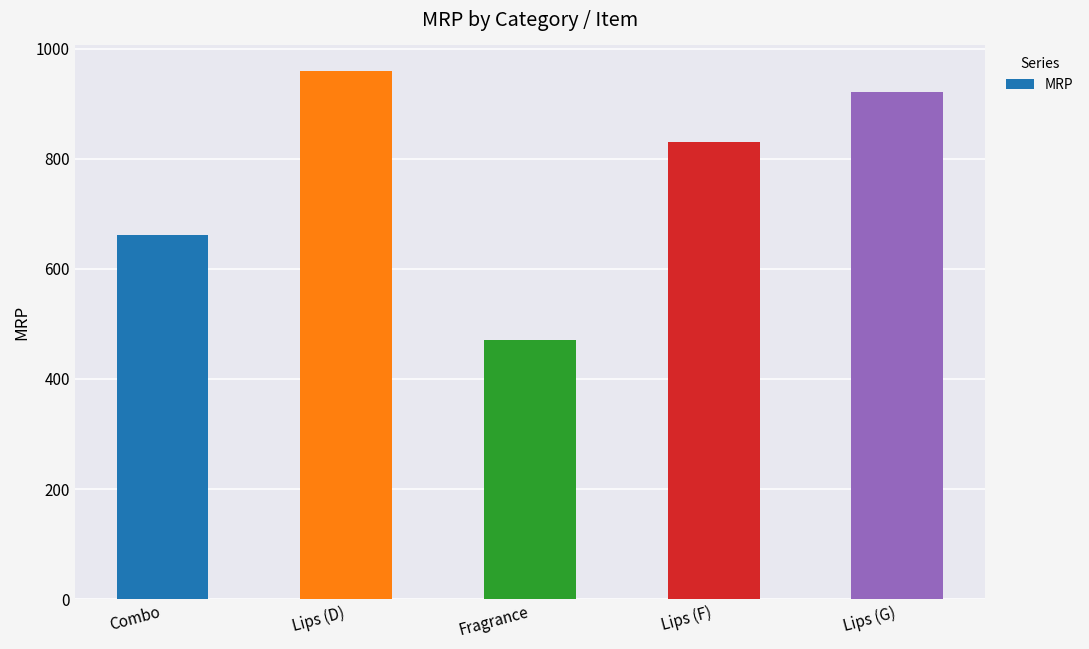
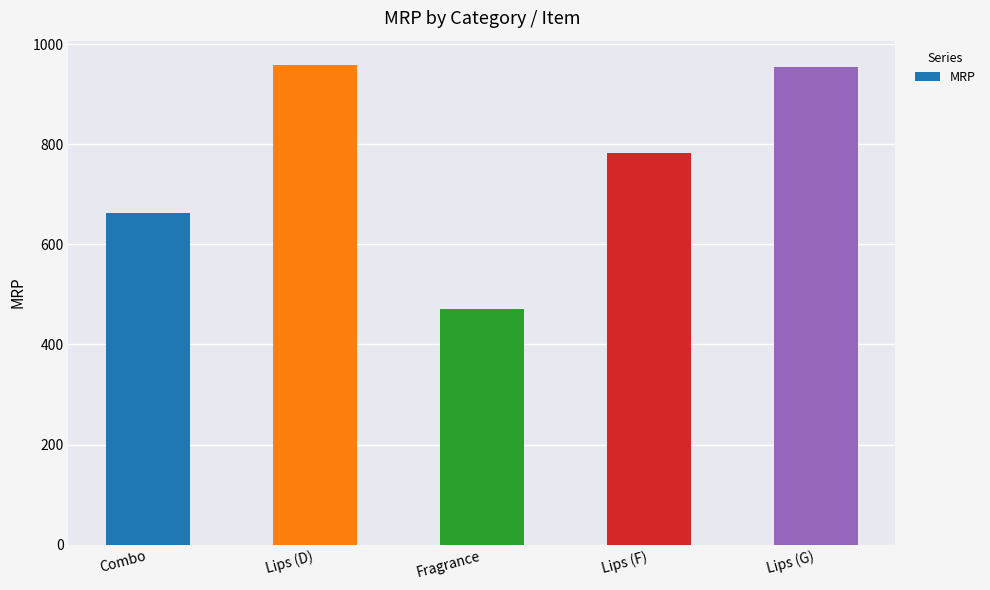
  {
    "Combo": 660,
    "Lips (D)": 960,
    "Fragrance": 470,
-   "Lips (F)": 830,
-   "Lips (G)": 920
+   "Lips (F)": 780,
+   "Lips (G)": 960
  }
